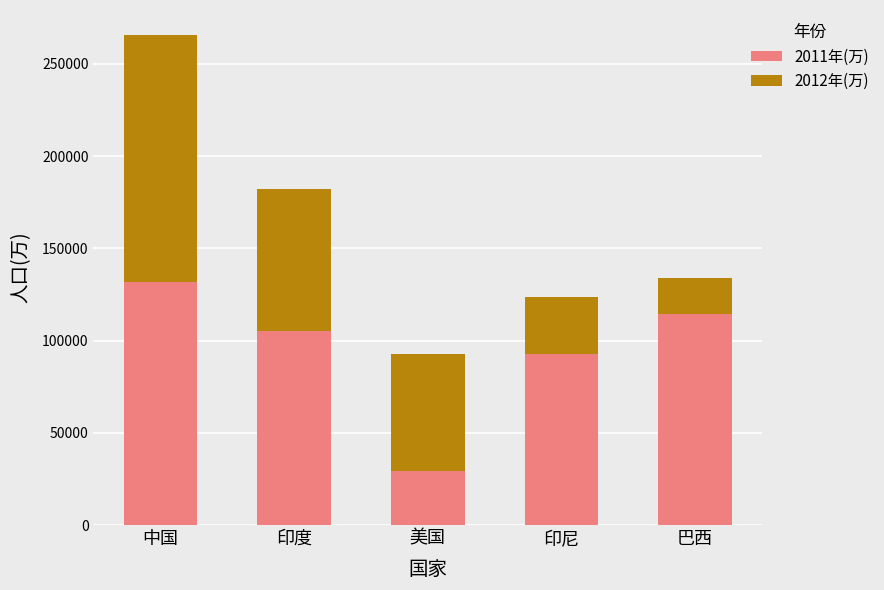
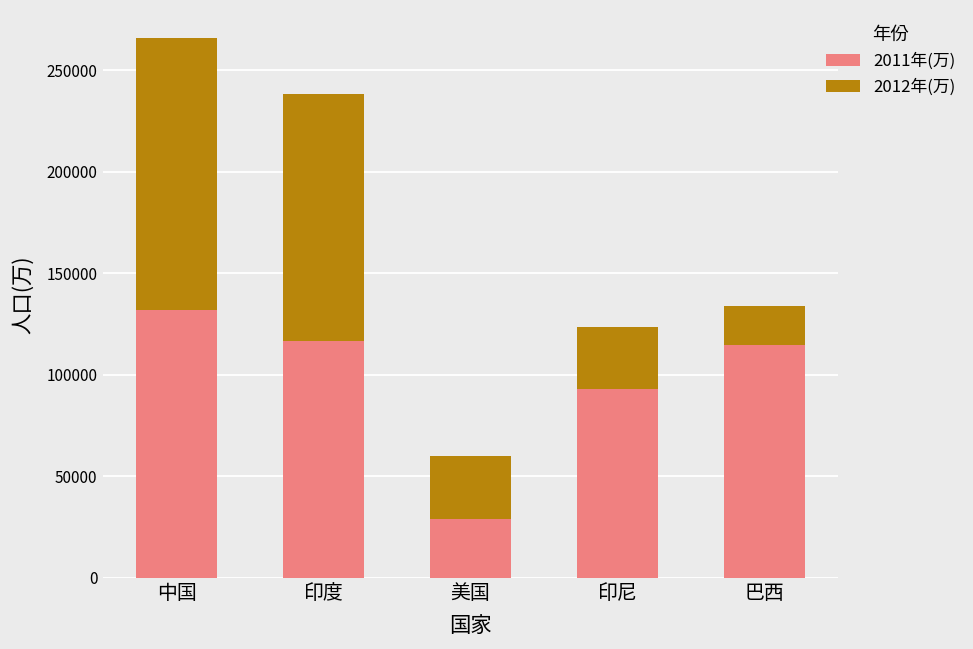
  {
    "2011年(万)": {
      "中国": 132000,
-     "印度": 105000,
+     "印度": 117000,
      "美国": 29000,
      "印尼": 93000,
      "巴西": 114000
    },
    "2012年(万)": {
      "中国": 134000,
-     "印度": 77000,
-     "美国": 64000,
+     "印度": 122000,
+     "美国": 31000,
      "印尼": 31000,
      "巴西": 19000
    }
  }
